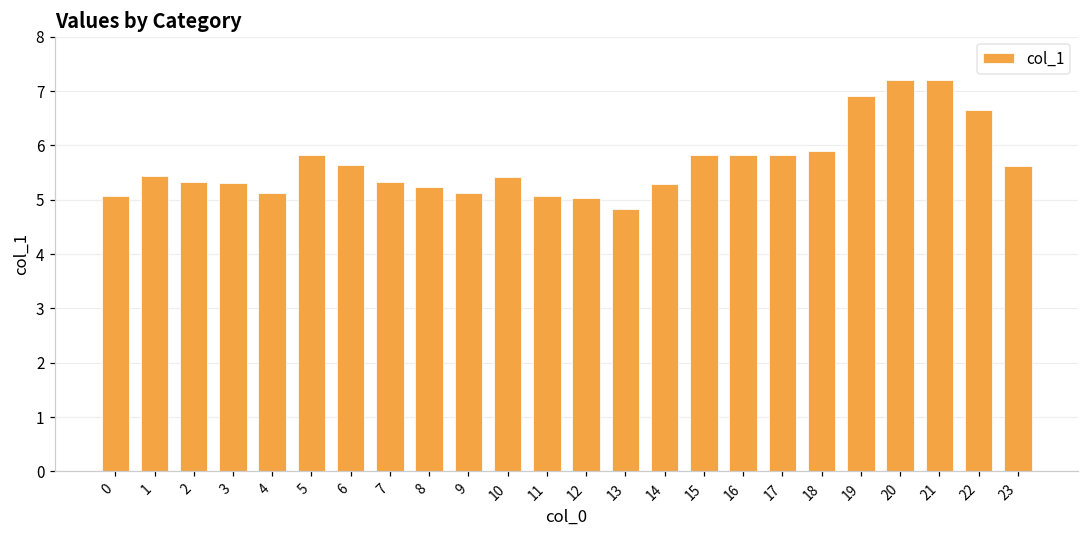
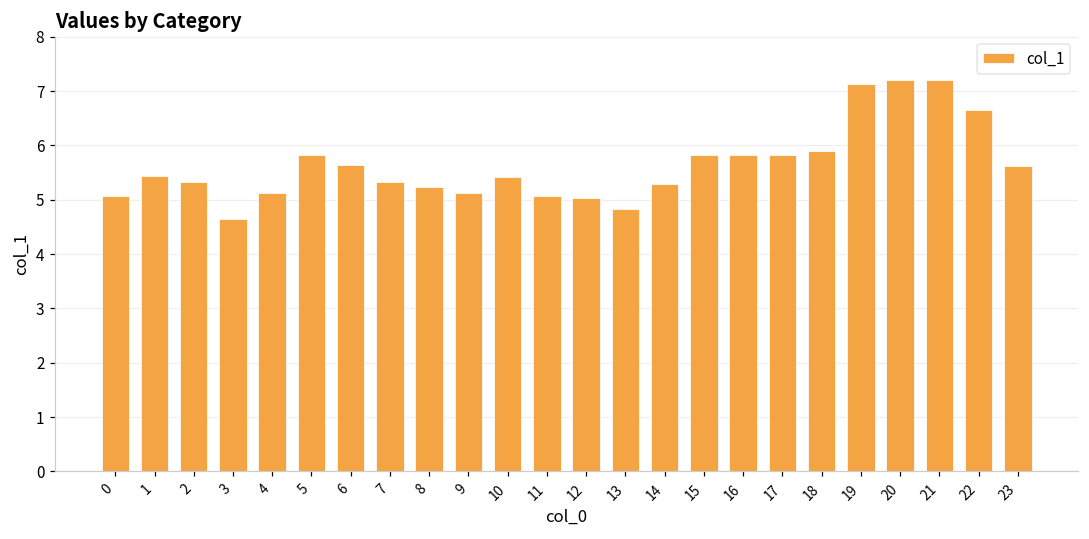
  {
    "0": 5.1,
    "1": 5.4,
    "2": 5.3,
-   "3": 5.3,
+   "3": 4.6,
    "4": 5.1,
    "5": 5.8,
    "6": 5.6,
    "7": 5.3,
    "8": 5.2,
    "9": 5.1,
    "10": 5.4,
    "11": 5.1,
    "12": 5.0,
    "13": 4.8,
    "14": 5.3,
    "15": 5.8,
    "16": 5.8,
    "17": 5.8,
    "18": 5.9,
-   "19": 6.9,
+   "19": 7.1,
    "20": 7.2,
    "21": 7.2,
    "22": 6.7,
    "23": 5.6
  }
